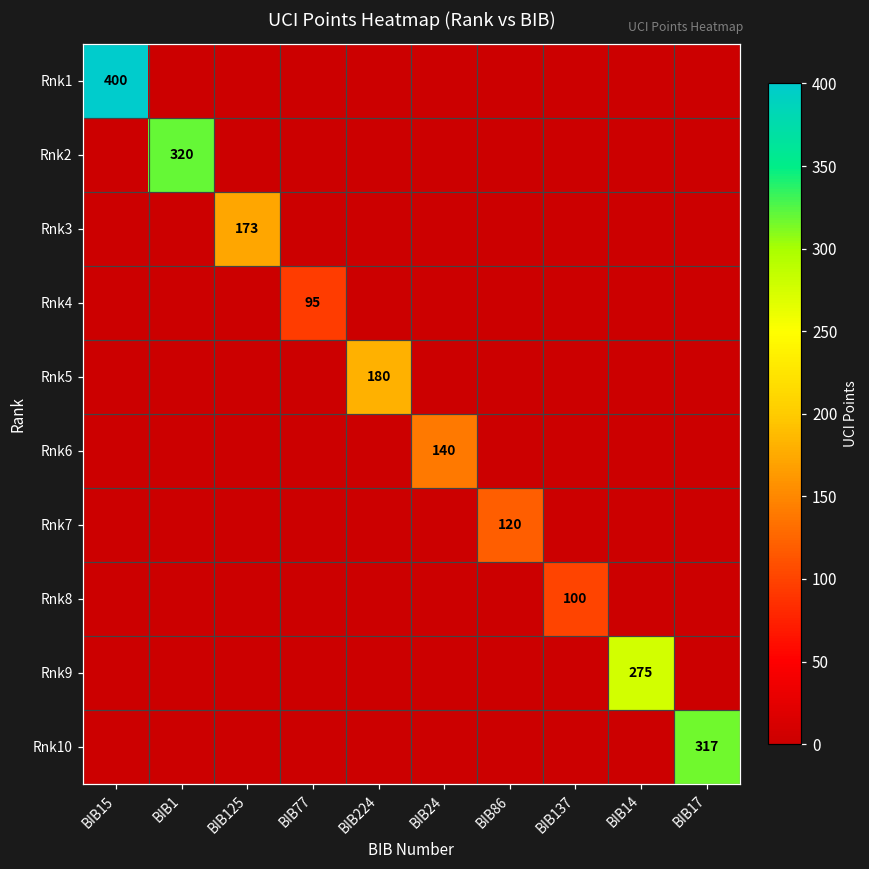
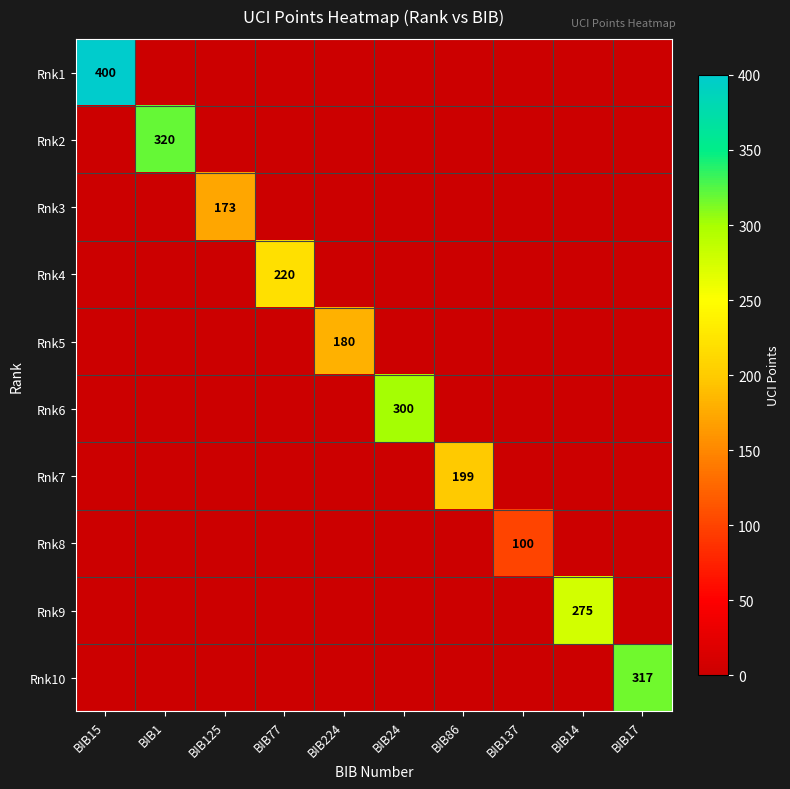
  {
    "Rnk1": {
      "BIB15": 400
    },
    "Rnk2": {
      "BIB1": 320
    },
    "Rnk3": {
      "BIB125": 173
    },
    "Rnk4": {
-     "BIB77": 95
+     "BIB77": 220
    },
    "Rnk5": {
      "BIB224": 180
    },
    "Rnk6": {
-     "BIB24": 140
+     "BIB24": 300
    },
    "Rnk7": {
-     "BIB86": 120
+     "BIB86": 199
    },
    "Rnk8": {
      "BIB137": 100
    },
    "Rnk9": {
      "BIB14": 275
    },
    "Rnk10": {
      "BIB17": 317
    }
  }
